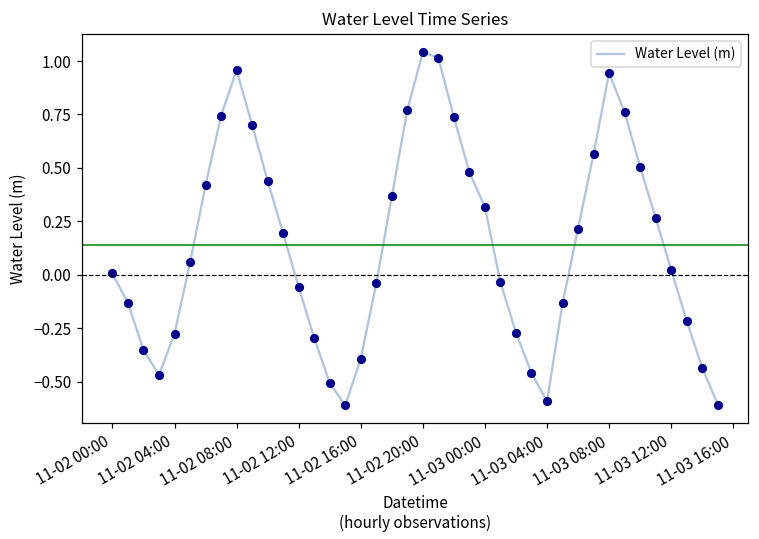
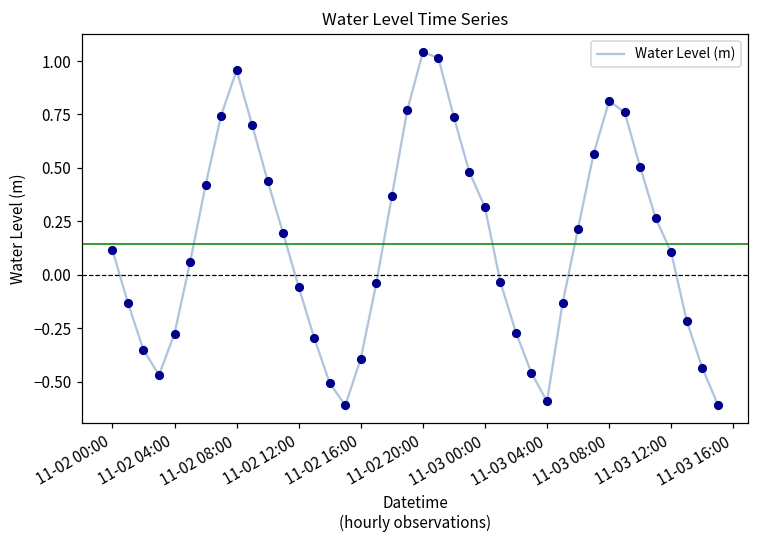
  {
-   "11-02 00:00": 0.01,
+   "11-02 00:00": 0.12,
    "11-02 04:00": -0.28,
    "11-02 08:00": 0.96,
    "11-02 12:00": -0.06,
    "11-02 16:00": -0.39,
    "11-02 20:00": 1.04,
    "11-03 00:00": 0.32,
    "11-03 04:00": -0.59,
-   "11-03 08:00": 0.94,
-   "11-03 12:00": 0.02
+   "11-03 08:00": 0.81,
+   "11-03 12:00": 0.10
  }
